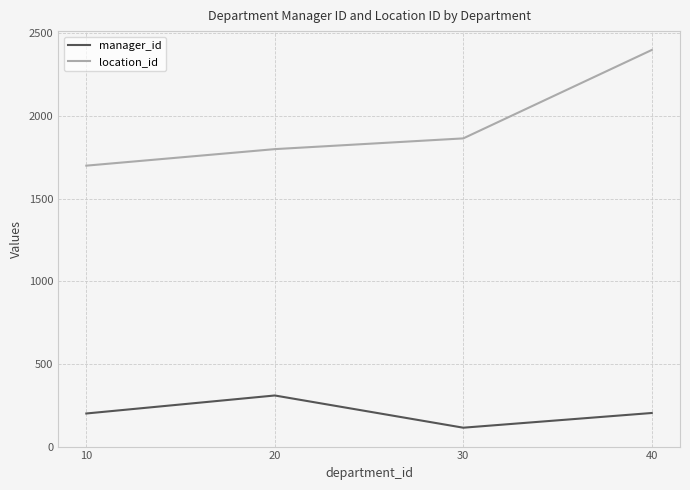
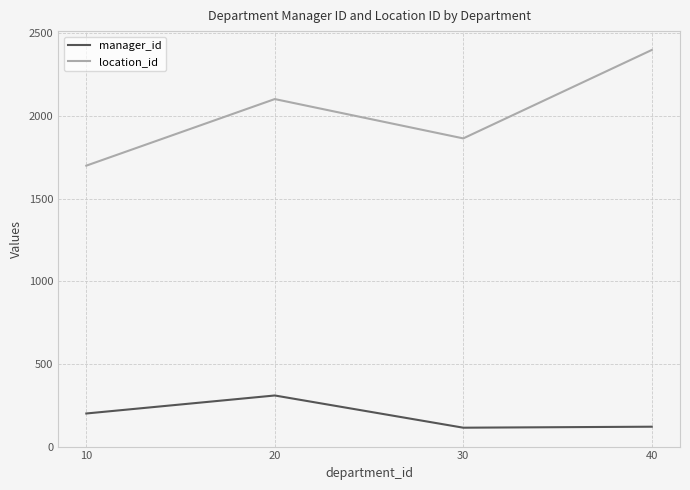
  {
    "manager_id": {
      "10": 200,
      "20": 310,
      "30": 110,
-     "40": 200
+     "40": 120
    },
    "location_id": {
      "10": 1700,
-     "20": 1800,
+     "20": 2100,
      "30": 1870,
      "40": 2400
    }
  }
